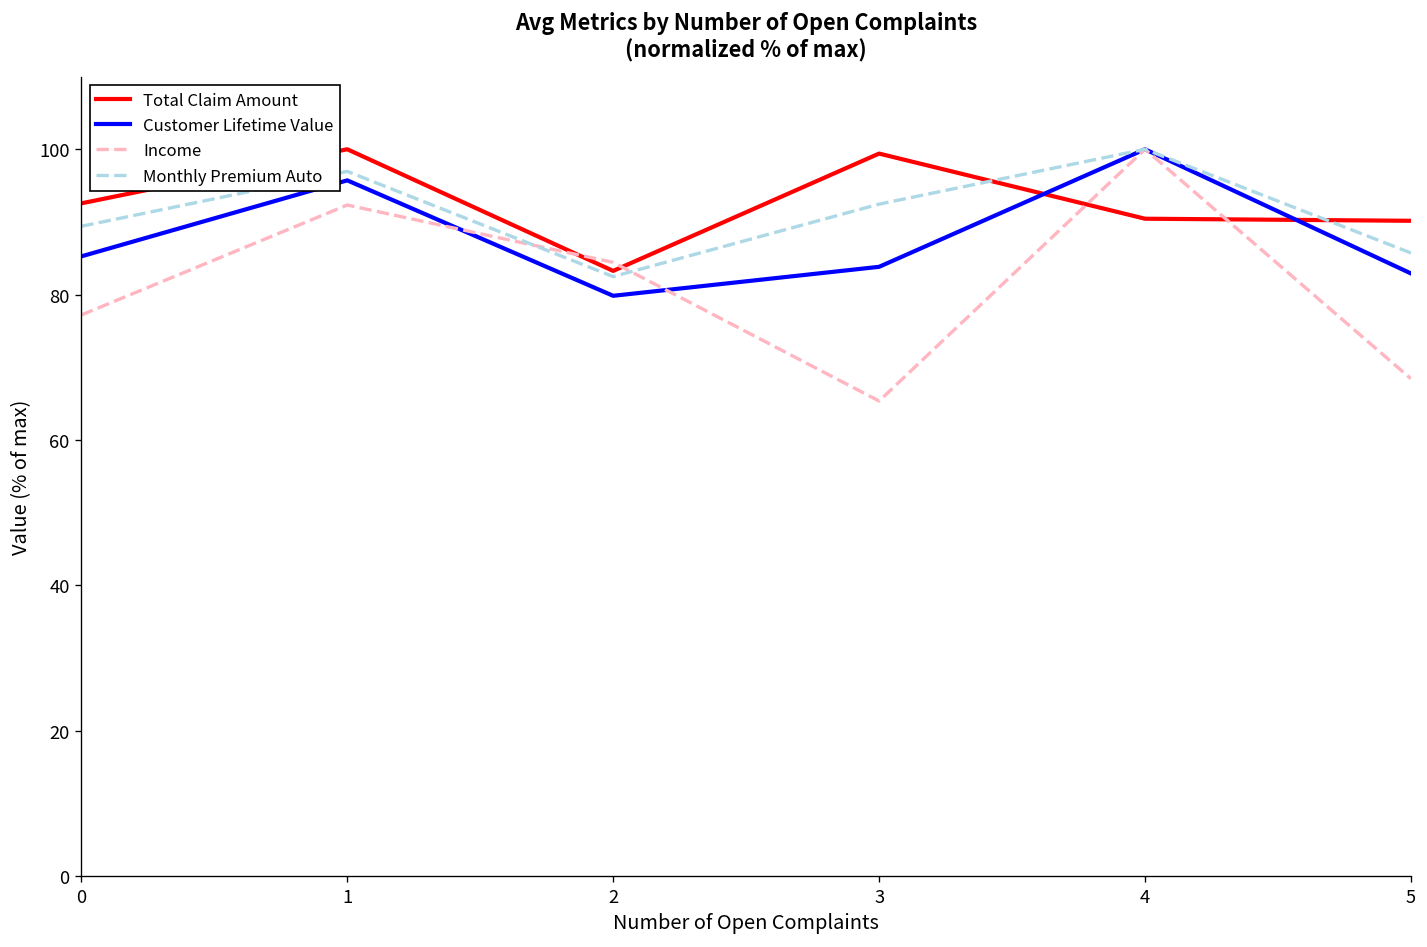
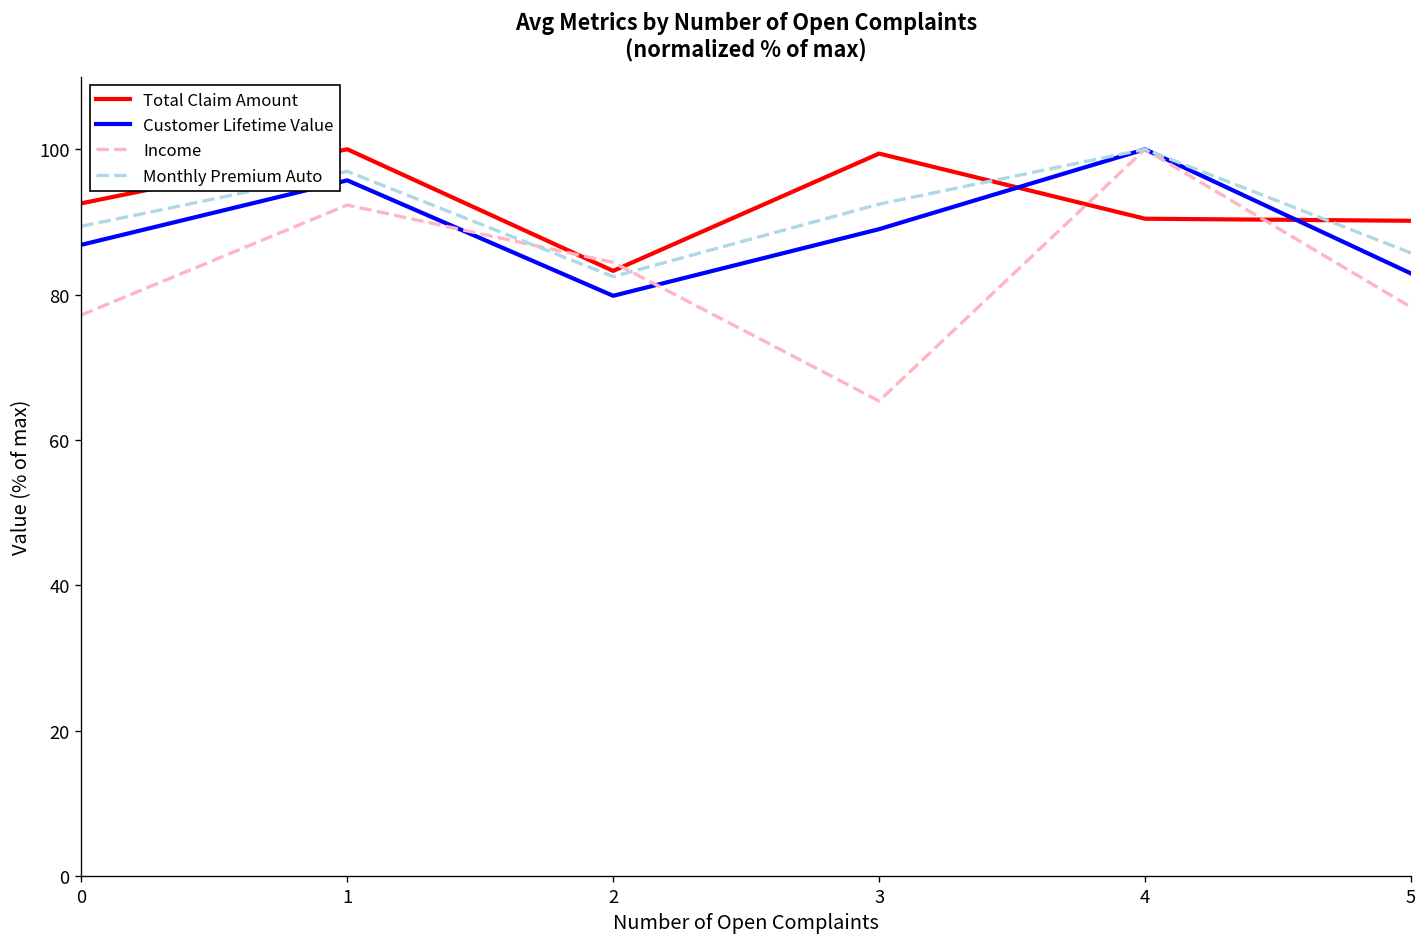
  {
    "Total Claim Amount": {
      "0": 93,
      "1": 100,
      "2": 83,
      "3": 99,
      "4": 90,
      "5": 90
    },
    "Customer Lifetime Value": {
-     "0": 85,
+     "0": 87,
      "1": 96,
      "2": 80,
-     "3": 84,
+     "3": 89,
      "5": 83
    },
    "Income": {
      "0": 77,
      "1": 92,
      "2": 84,
      "3": 65,
-     "5": 68
+     "5": 78
    },
    "Monthly Premium Auto": {
      "0": 89,
      "1": 97,
      "2": 82,
      "3": 92,
      "5": 86
    }
  }
